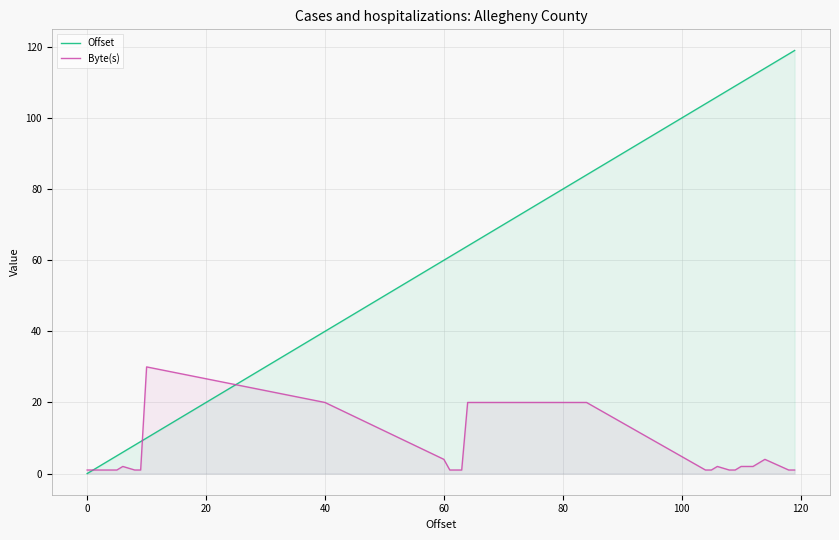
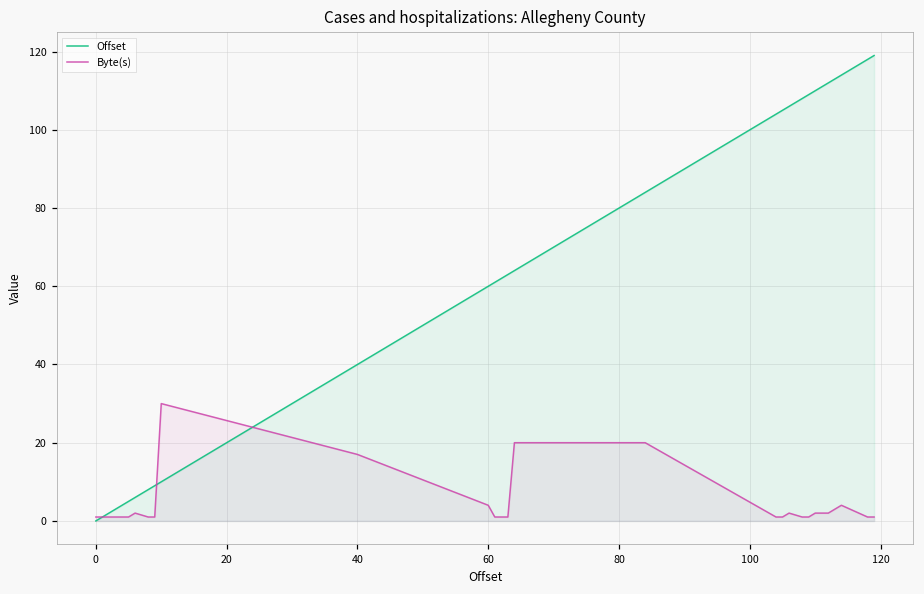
  {
    "Offset": {
      "0": 0,
      "40": 40,
      "60": 60
    },
    "Byte(s)": {
      "0": 1,
-     "40": 20,
+     "40": 17,
      "60": 4
    }
  }
